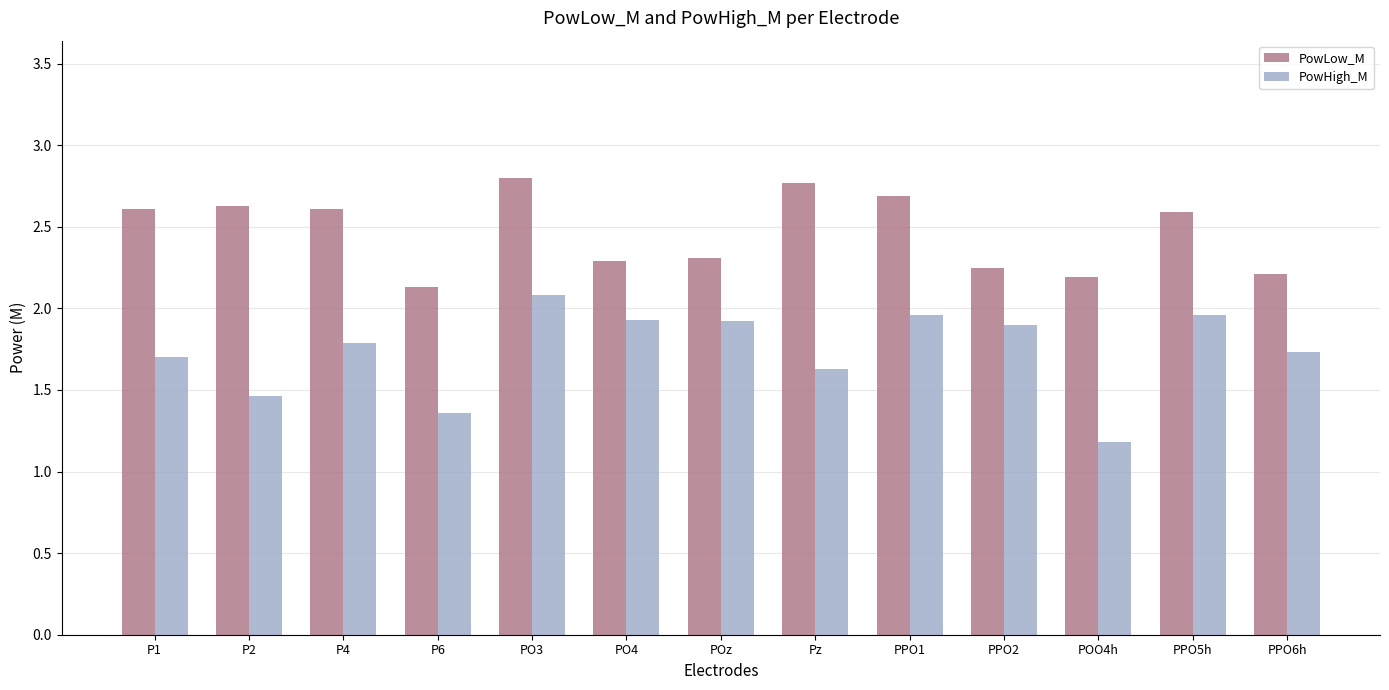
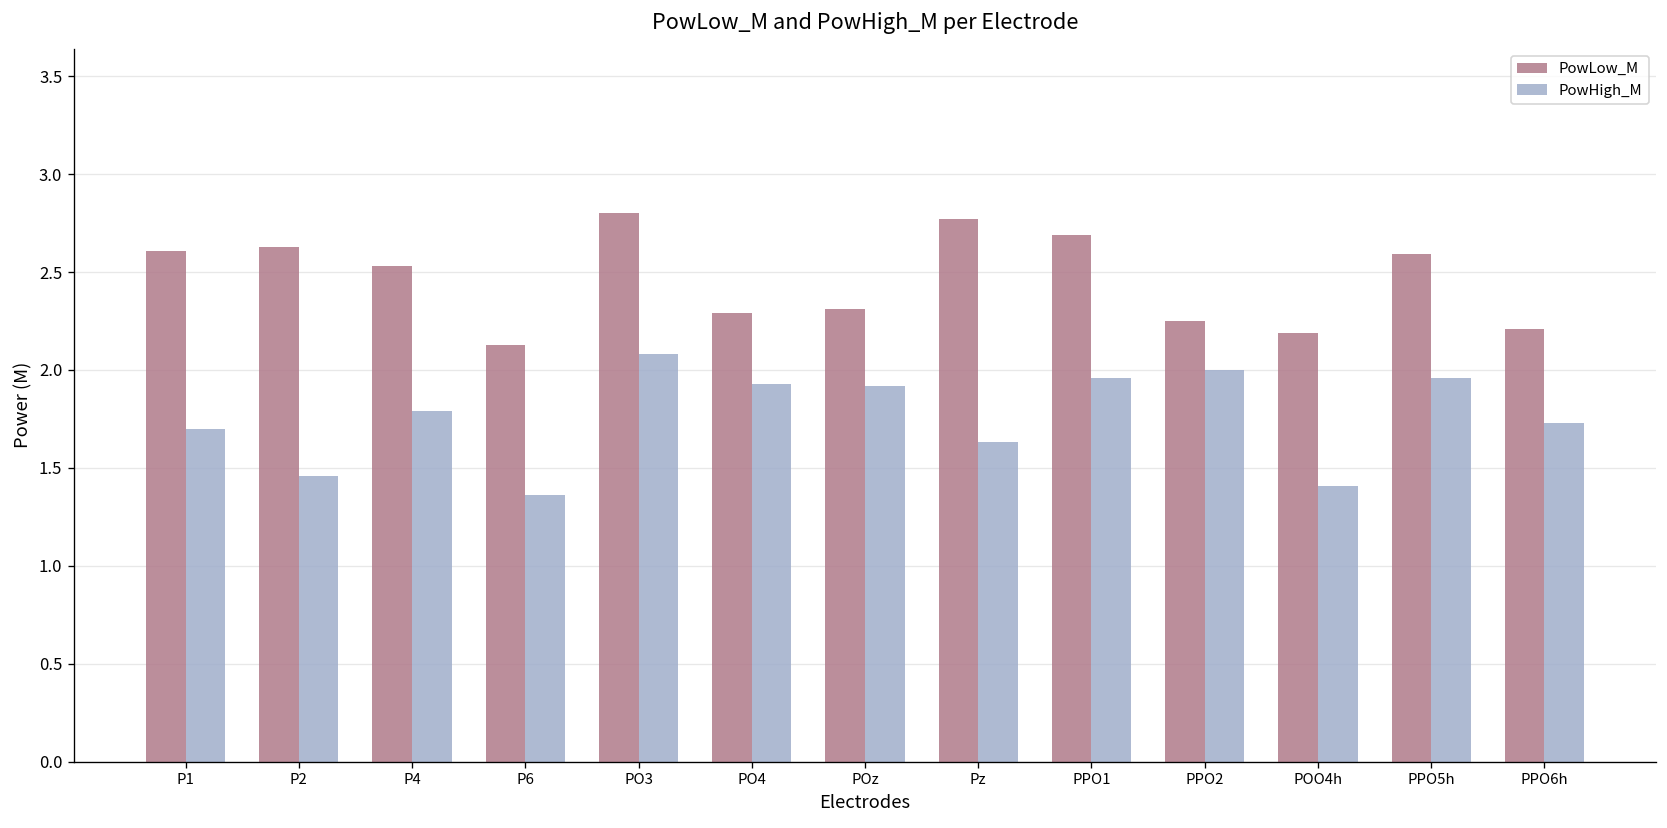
  {
    "PowLow_M": {
      "P1": 2.61,
      "P2": 2.63,
-     "P4": 2.61,
+     "P4": 2.53,
      "P6": 2.13,
      "PO3": 2.80,
      "PO4": 2.29,
      "POz": 2.31,
      "Pz": 2.77,
      "PPO1": 2.69,
      "PPO2": 2.25,
      "POO4h": 2.19,
      "PPO5h": 2.59,
      "PPO6h": 2.21
    },
    "PowHigh_M": {
      "P1": 1.70,
      "P2": 1.46,
      "P4": 1.79,
      "P6": 1.36,
      "PO3": 2.08,
      "PO4": 1.93,
      "POz": 1.92,
      "Pz": 1.63,
      "PPO1": 1.96,
-     "PPO2": 1.9,
-     "POO4h": 1.18,
+     "PPO2": 2.0,
+     "POO4h": 1.41,
      "PPO5h": 1.96,
      "PPO6h": 1.73
    }
  }
